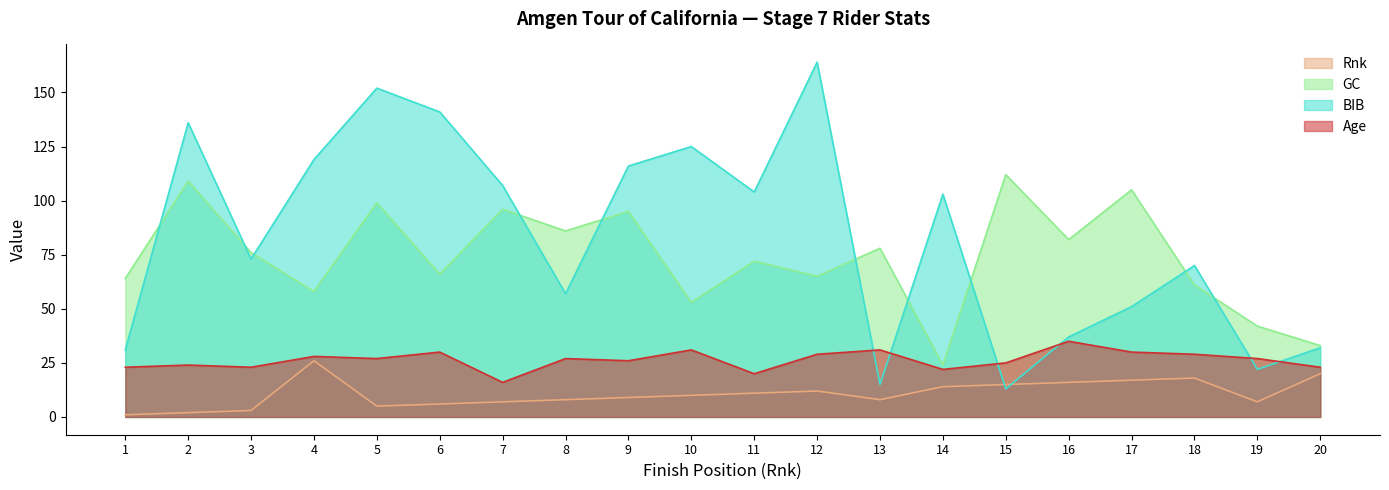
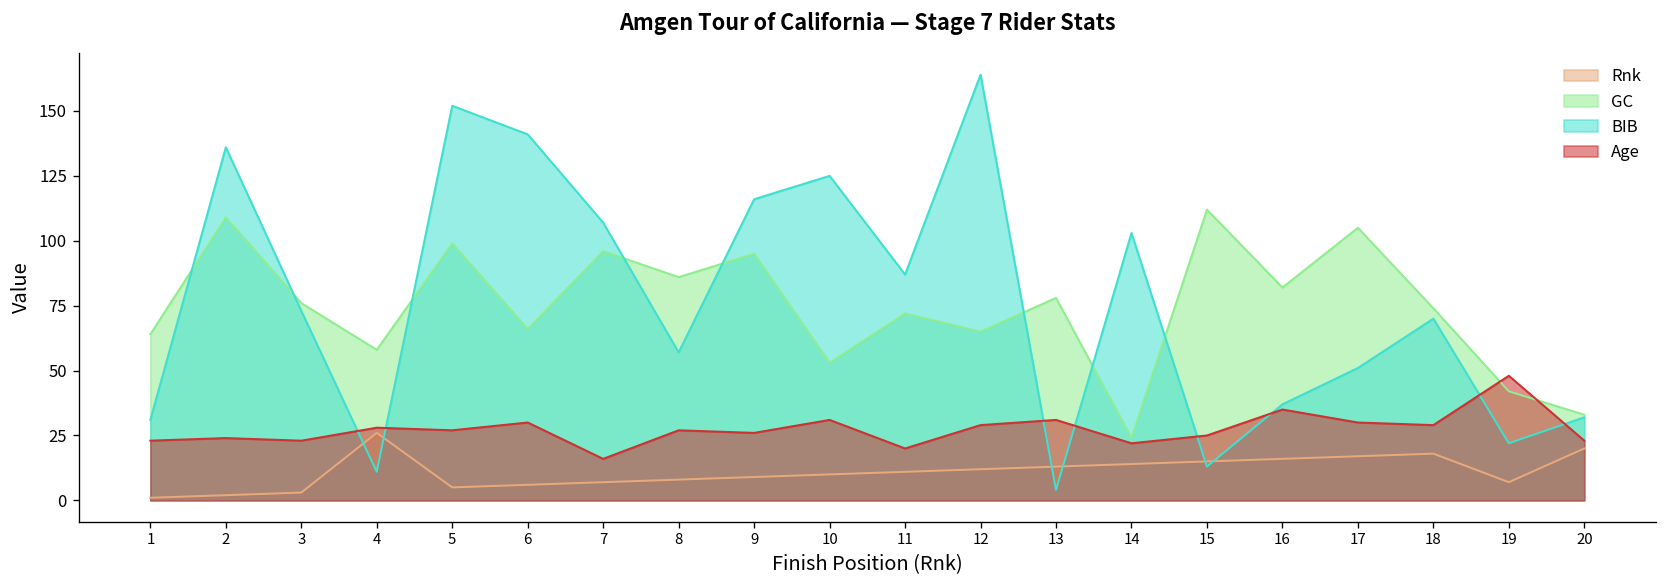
  {
    "Rnk": {
      "1": 1,
      "2": 2,
      "3": 3,
      "4": 26,
      "5": 5,
      "6": 6,
      "7": 7,
      "8": 8,
      "9": 9,
      "10": 10,
      "11": 11,
      "12": 12,
-     "13": 8,
+     "13": 13,
      "14": 14,
      "15": 15,
      "16": 16,
      "17": 17,
      "18": 18,
      "19": 7,
      "20": 20
    },
    "GC": {
      "1": 64,
      "2": 109,
      "3": 76,
      "4": 58,
      "5": 99,
      "6": 66,
      "7": 96,
      "8": 86,
      "9": 95,
      "10": 53,
      "11": 72,
      "12": 65,
      "13": 78,
      "14": 24,
      "15": 112,
      "16": 82,
      "17": 105,
-     "18": 61,
+     "18": 74,
      "19": 42
    },
    "BIB": {
      "1": 31,
      "2": 136,
      "3": 73,
-     "4": 119,
+     "4": 11,
      "5": 152,
      "6": 141,
      "7": 107,
      "8": 57,
      "9": 116,
      "10": 125,
-     "11": 104,
+     "11": 87,
      "12": 164,
-     "13": 15,
+     "13": 4,
      "14": 103,
      "15": 13,
      "16": 37,
      "17": 51,
      "18": 70,
      "19": 22
    },
    "Age": {
      "1": 23,
      "2": 24,
      "3": 23,
      "4": 28,
      "5": 27,
      "6": 30,
      "7": 16,
      "8": 27,
      "9": 26,
      "10": 31,
      "11": 20,
      "12": 29,
      "13": 31,
      "14": 22,
      "15": 25,
      "16": 35,
      "17": 30,
      "18": 29,
-     "19": 27,
+     "19": 48,
      "20": 23
    }
  }
